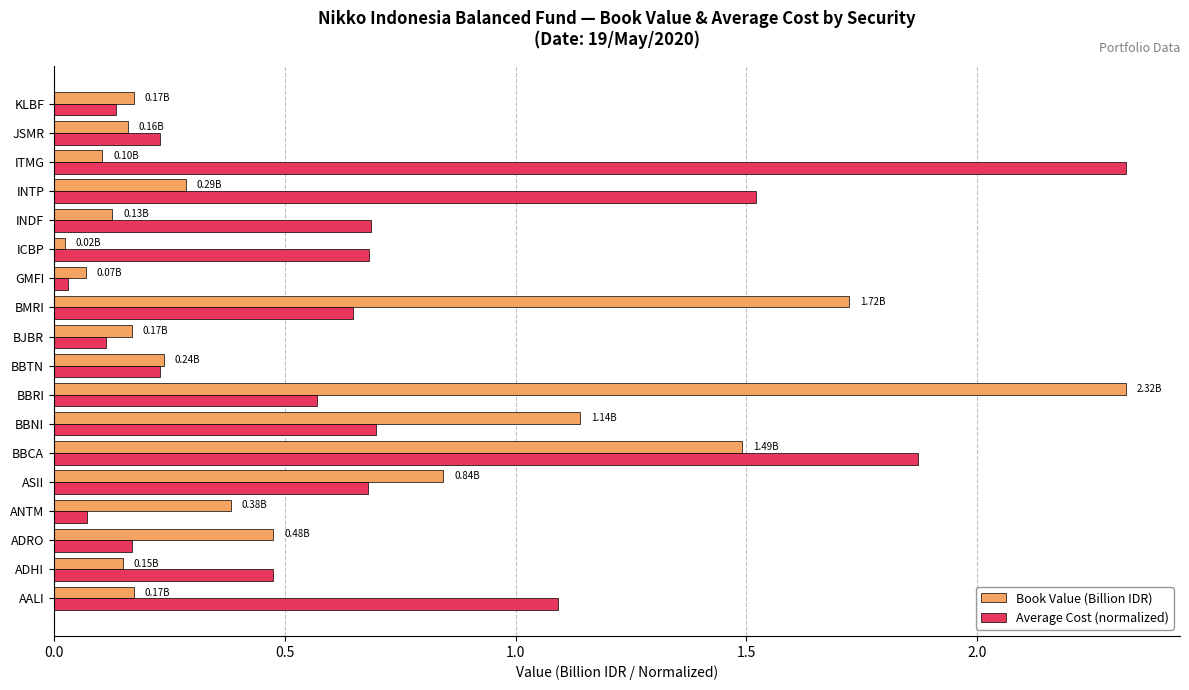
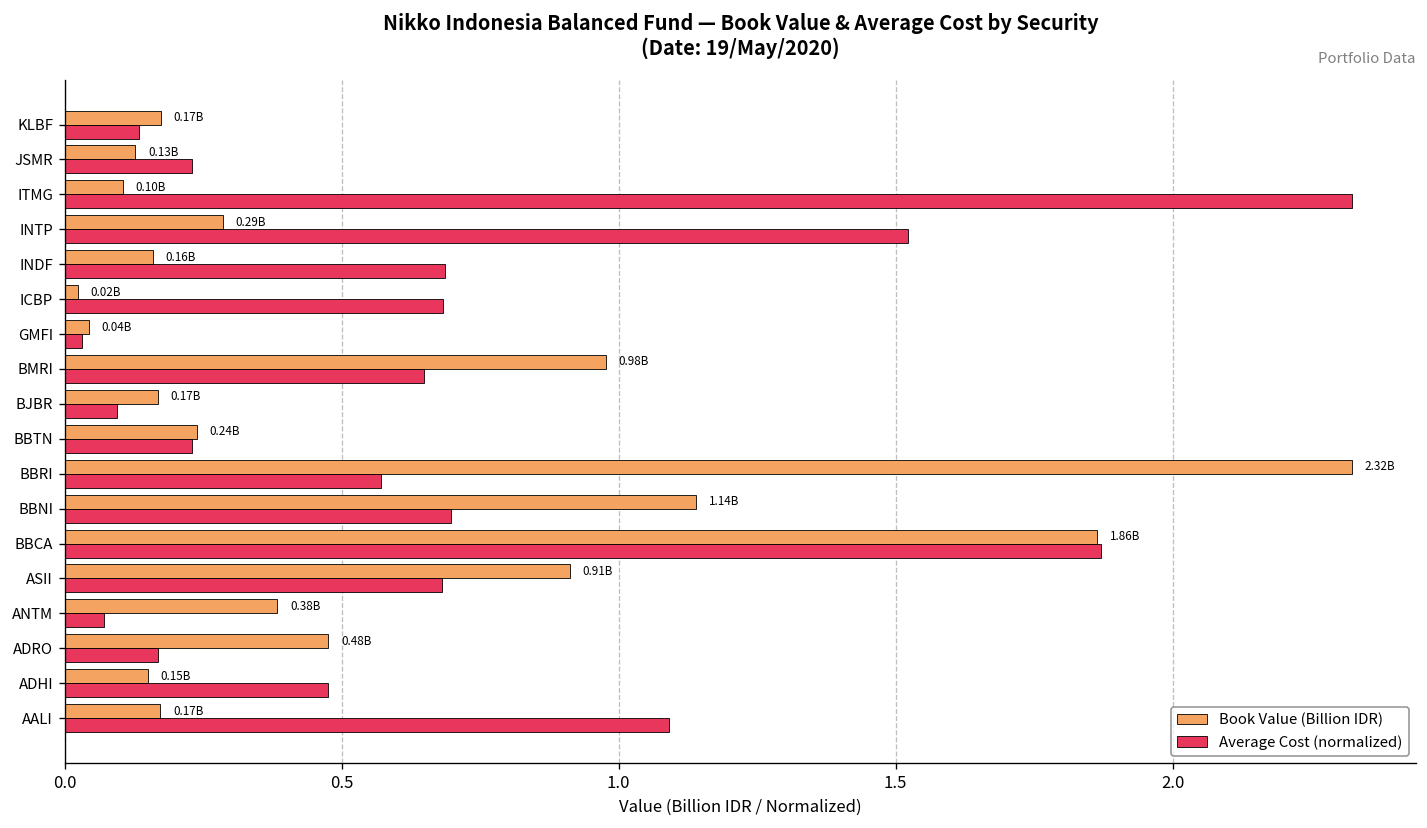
  {
    "Book Value (Billion IDR)": {
      "KLBF": "0.17B",
-     "JSMR": "0.16B",
+     "JSMR": "0.13B",
      "ITMG": "0.10B",
      "INTP": "0.29B",
-     "INDF": "0.13B",
+     "INDF": "0.16B",
      "ICBP": "0.02B",
-     "GMFI": "0.07B",
-     "BMRI": "1.72B",
+     "GMFI": "0.04B",
+     "BMRI": "0.98B",
      "BJBR": "0.17B",
      "BBTN": "0.24B",
      "BBRI": "2.32B",
      "BBNI": "1.14B",
-     "BBCA": "1.49B",
-     "ASII": "0.84B",
+     "BBCA": "1.86B",
+     "ASII": "0.91B",
      "ANTM": "0.38B",
      "ADRO": "0.48B",
      "ADHI": "0.15B",
      "AALI": "0.17B"
    },
    "Average Cost (normalized)": {
      "KLBF": "0.13",
      "ITMG": "2.32",
      "INTP": "1.52",
      "INDF": "0.69",
      "ICBP": "0.68",
      "GMFI": "0.03",
      "BMRI": "0.65",
-     "BJBR": "0.11",
+     "BJBR": "0.09",
      "BBTN": "0.23",
      "BBRI": "0.57",
      "BBNI": "0.70",
      "BBCA": "1.87",
      "ASII": "0.68",
      "ANTM": "0.07",
      "ADRO": "0.17",
      "ADHI": "0.48",
      "AALI": "1.09"
    }
  }
